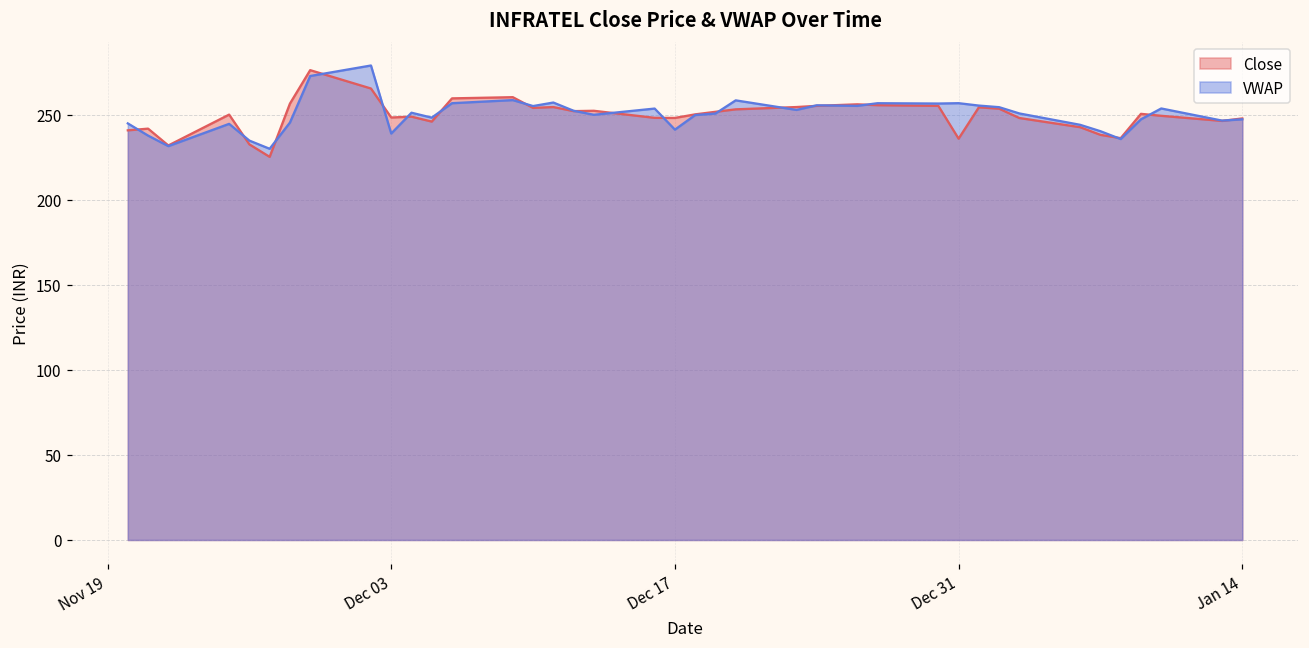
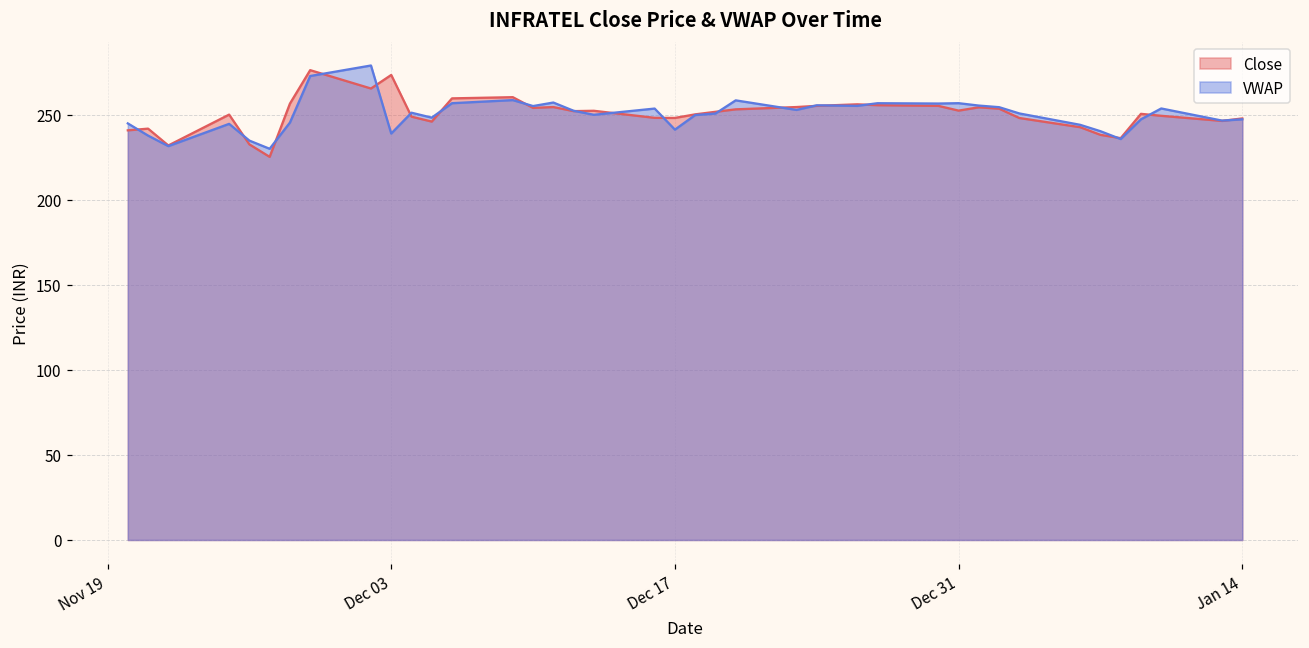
  {
    "Close": {
-     "Dec 03": 248,
+     "Dec 03": 273,
      "Dec 17": 248,
-     "Dec 31": 236
+     "Dec 31": 253
    },
    "VWAP": {
      "Dec 03": 239,
      "Dec 17": 241,
      "Dec 31": 257
    }
  }
